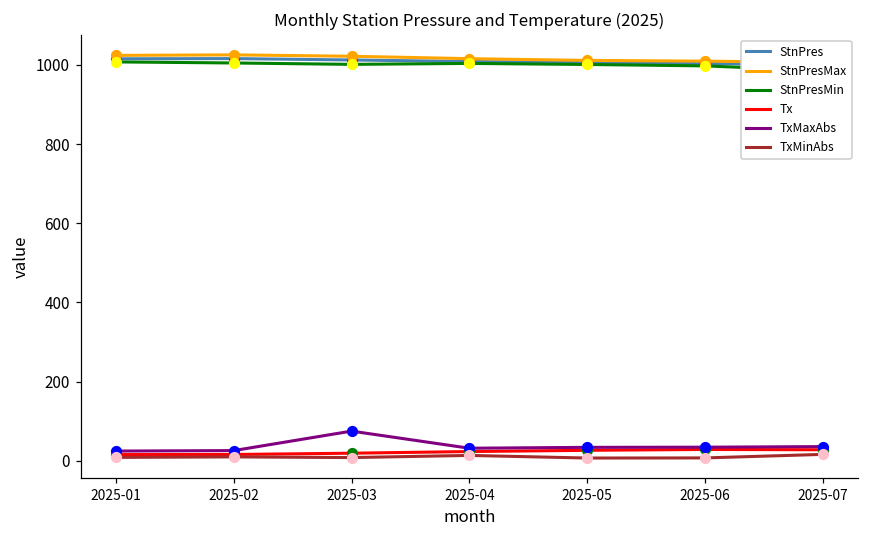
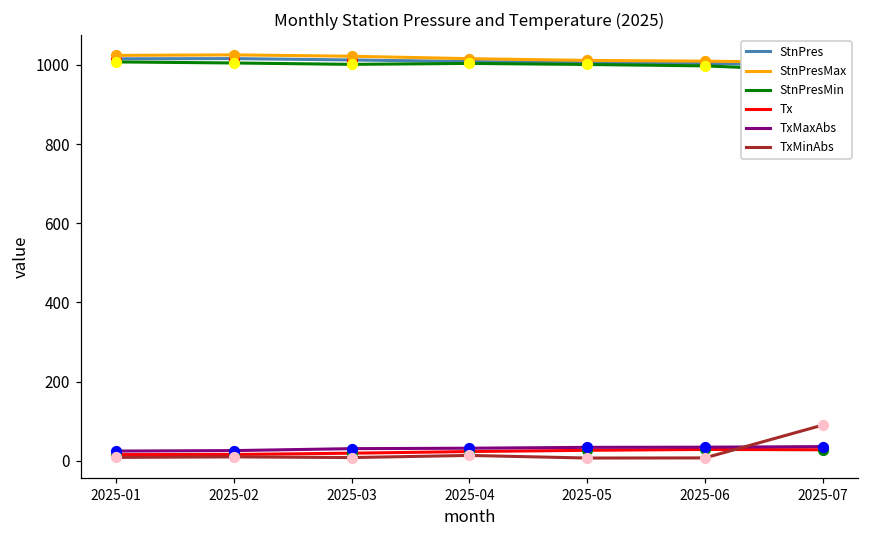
  {
    "StnPres": {
      "2025-01": 1020,
      "2025-02": 1020,
      "2025-03": 1010
    },
    "StnPresMax": {
      "2025-01": 1020,
      "2025-02": 1030,
      "2025-03": 1020,
      "2025-04": 1020
    },
    "StnPresMin": {
      "2025-01": 1010,
      "2025-02": 1010,
      "2025-03": 1000
    },
    "Tx": {
      "2025-03": 20,
      "2025-04": 20,
      "2025-05": 30,
      "2025-07": 30
    },
    "TxMaxAbs": {
      "2025-01": 20,
      "2025-02": 30,
-     "2025-03": 80,
+     "2025-03": 30,
      "2025-04": 30,
      "2025-05": 30,
      "2025-07": 40
    },
    "TxMinAbs": {
      "2025-03": 10,
      "2025-04": 10,
      "2025-05": 10,
      "2025-06": 10,
-     "2025-07": 20
+     "2025-07": 90
    }
  }
